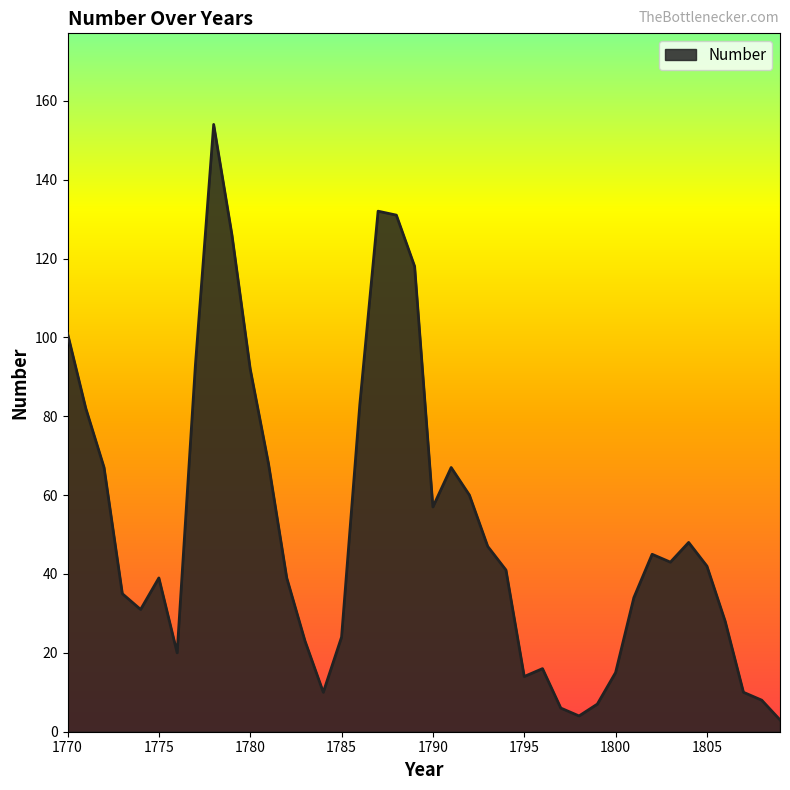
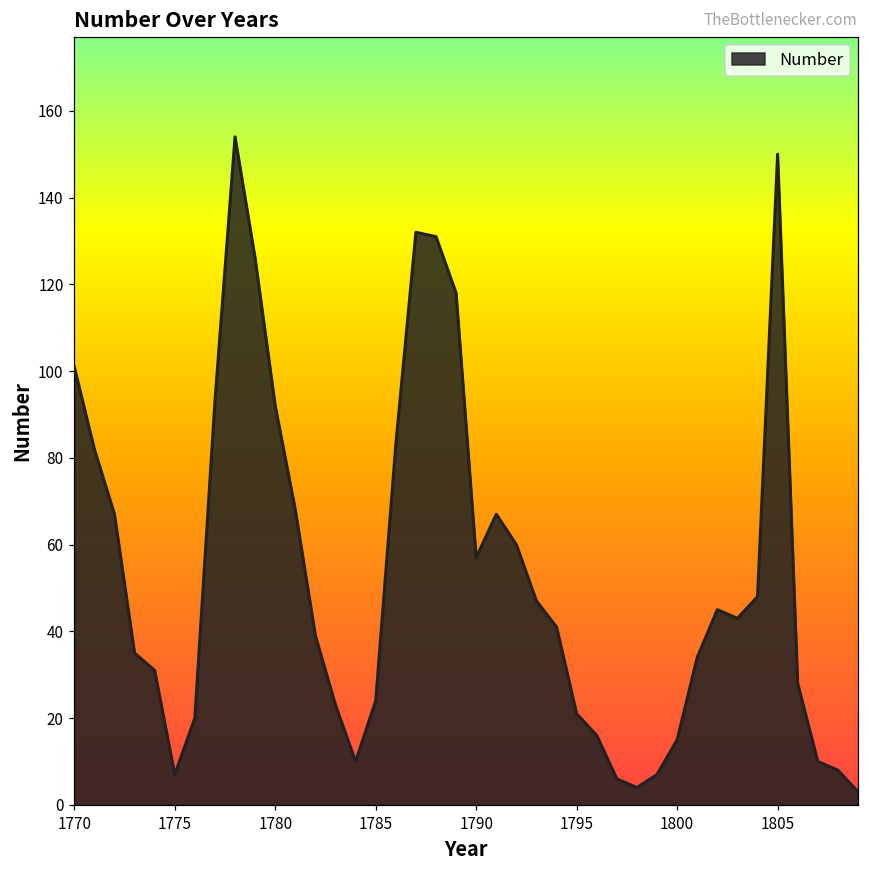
  {
    "1770": 101,
-   "1775": 39,
+   "1775": 7,
    "1780": 92,
    "1785": 24,
    "1790": 57,
-   "1795": 14,
+   "1795": 21,
    "1800": 15,
-   "1805": 42
+   "1805": 150
  }
